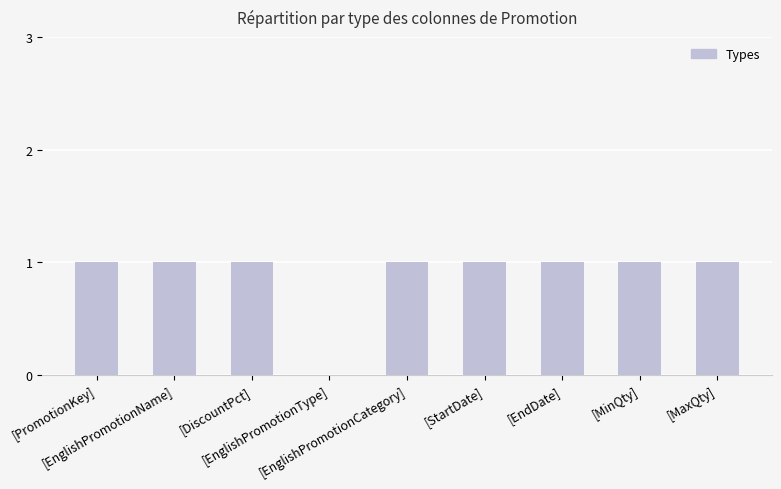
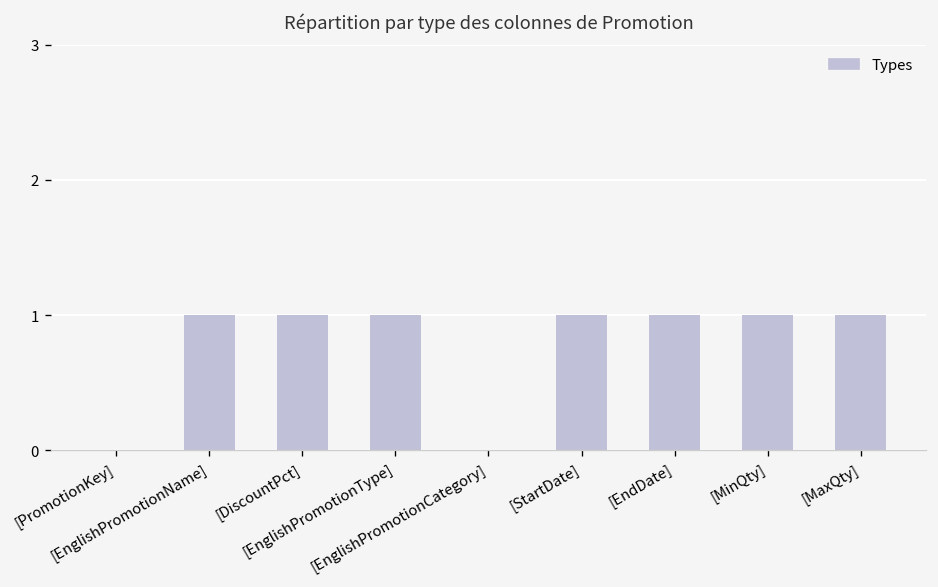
  {
-   "[PromotionKey]": 1,
+   "[PromotionKey]": 0,
    "[EnglishPromotionName]": 1,
    "[DiscountPct]": 1,
-   "[EnglishPromotionType]": 0,
-   "[EnglishPromotionCategory]": 1,
+   "[EnglishPromotionType]": 1,
+   "[EnglishPromotionCategory]": 0,
    "[StartDate]": 1,
    "[EndDate]": 1,
    "[MinQty]": 1,
    "[MaxQty]": 1
  }
